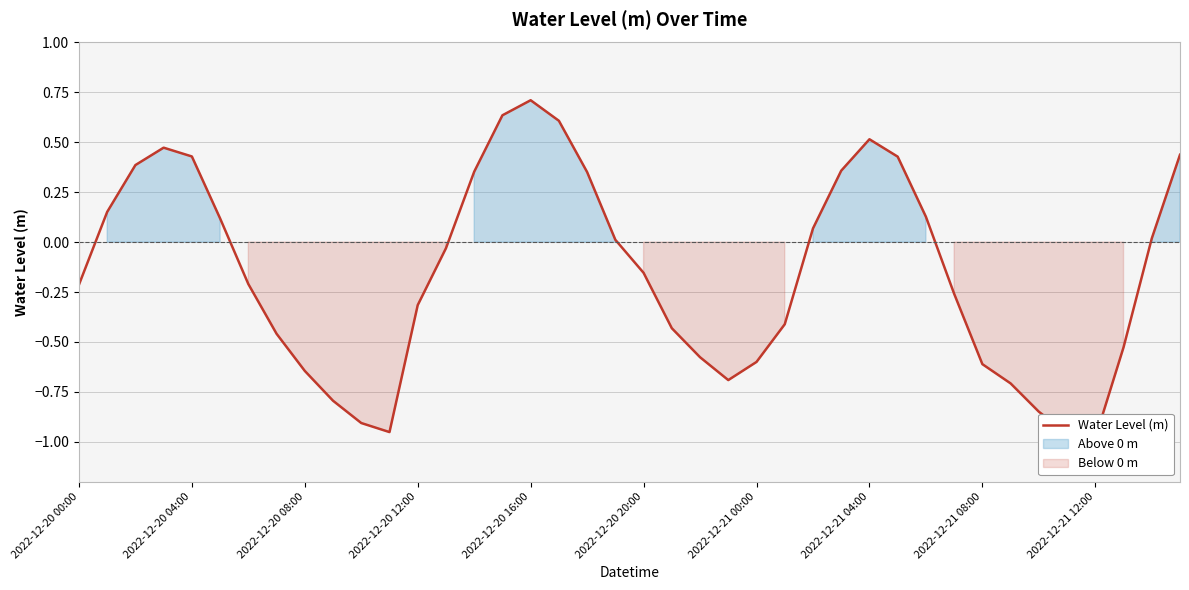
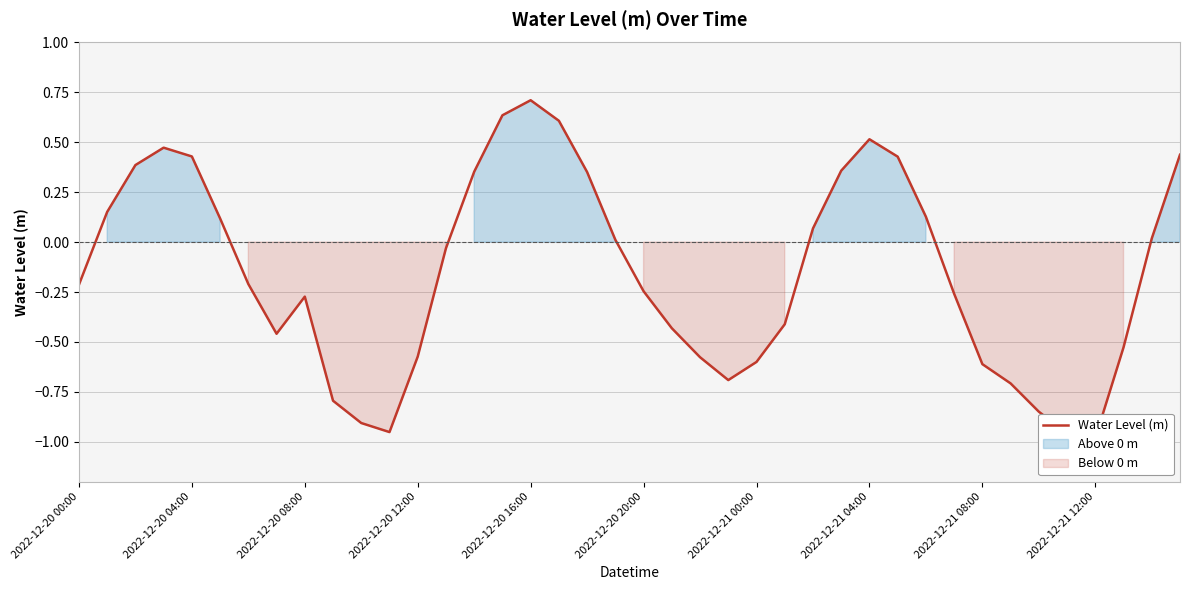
  {
    "2022-12-20 00:00": -0.21,
    "2022-12-20 04:00": 0.43,
-   "2022-12-20 08:00": -0.65,
-   "2022-12-20 12:00": -0.32,
+   "2022-12-20 08:00": -0.27,
+   "2022-12-20 12:00": -0.57,
    "2022-12-20 16:00": 0.71,
-   "2022-12-20 20:00": -0.15,
+   "2022-12-20 20:00": -0.25,
    "2022-12-21 00:00": -0.60,
    "2022-12-21 04:00": 0.52,
    "2022-12-21 08:00": -0.61
  }
